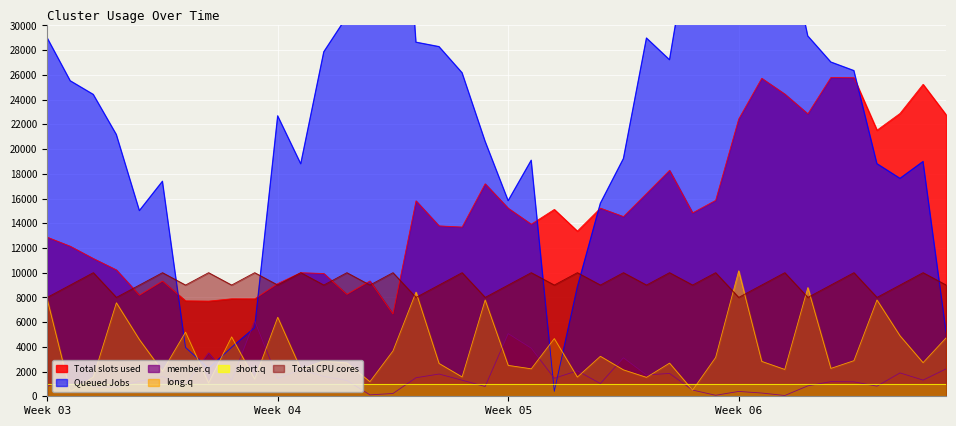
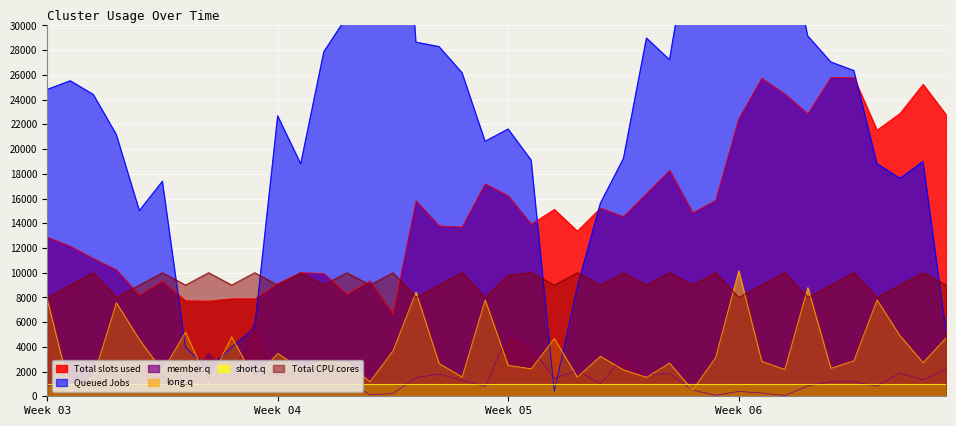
  {
    "Total slots used": {
      "Week 03": 12900,
-     "Week 05": 15200,
+     "Week 05": 16200,
      "Week 06": 22400
    },
    "Queued Jobs": {
-     "Week 03": 29000,
+     "Week 03": 24800,
      "Week 04": 22700,
-     "Week 05": 15800
+     "Week 05": 21600
    },
    "member.q": {
      "Week 05": 5100,
      "Week 06": 400
    },
    "long.q": {
-     "Week 04": 6400,
+     "Week 04": 3500,
      "Week 05": 2500,
      "Week 06": 10100
    },
    "short.q": {
      "Week 05": 1000,
      "Week 06": 1000
    },
    "Total CPU cores": {
-     "Week 05": 9000,
+     "Week 05": 9800,
      "Week 06": 8000
    }
  }
